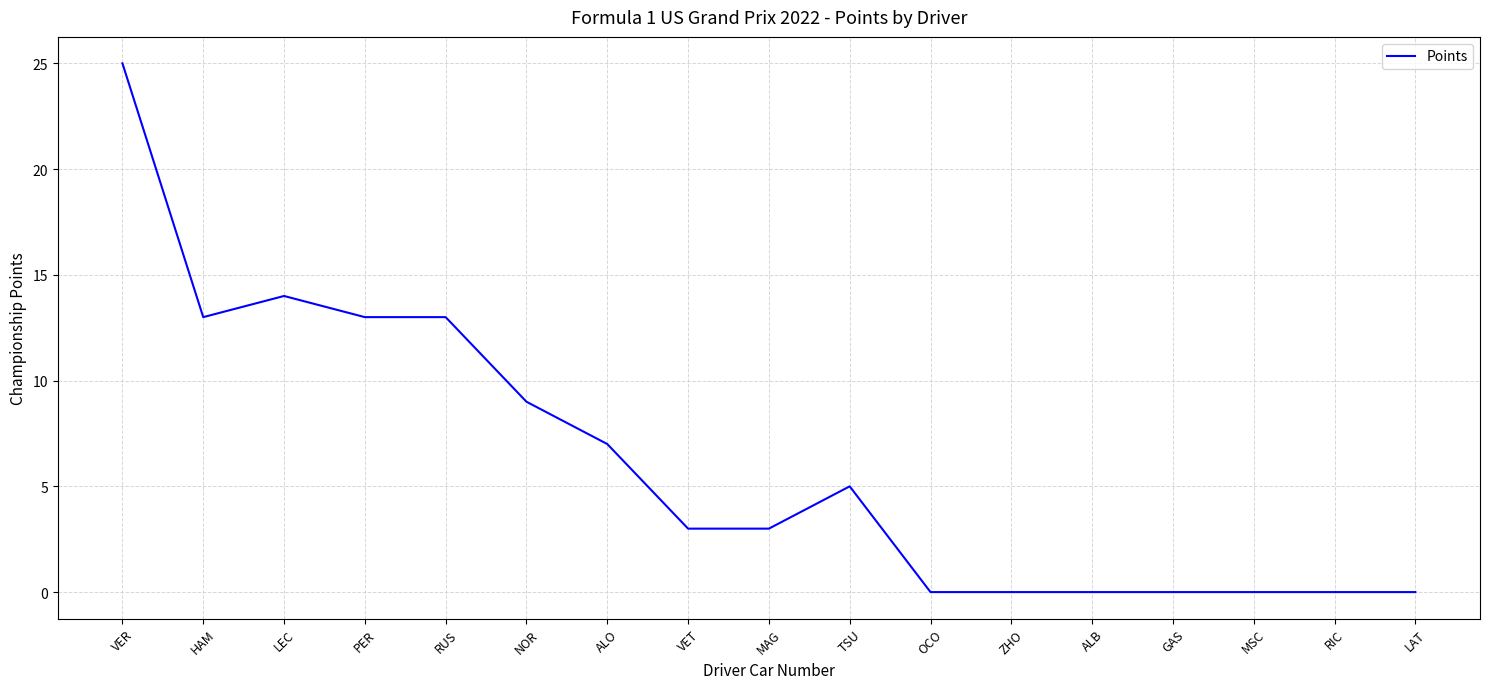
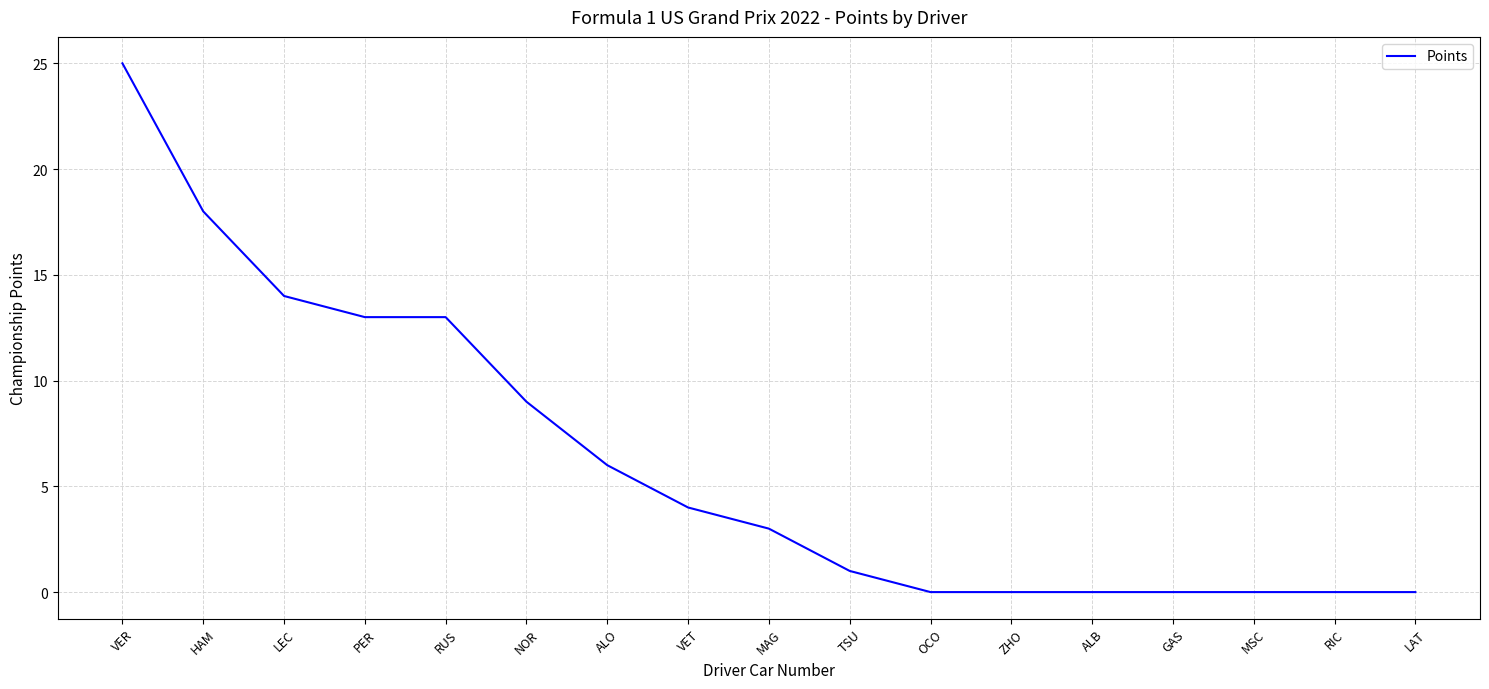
  {
    "VER": 25,
-   "HAM": 13,
+   "HAM": 18,
    "LEC": 14,
    "PER": 13,
    "RUS": 13,
    "NOR": 9,
-   "ALO": 7,
-   "VET": 3,
+   "ALO": 6,
+   "VET": 4,
    "MAG": 3,
-   "TSU": 5,
+   "TSU": 1,
    "OCO": 0,
    "ZHO": 0,
    "ALB": 0,
    "GAS": 0,
    "MSC": 0,
    "RIC": 0,
    "LAT": 0
  }
